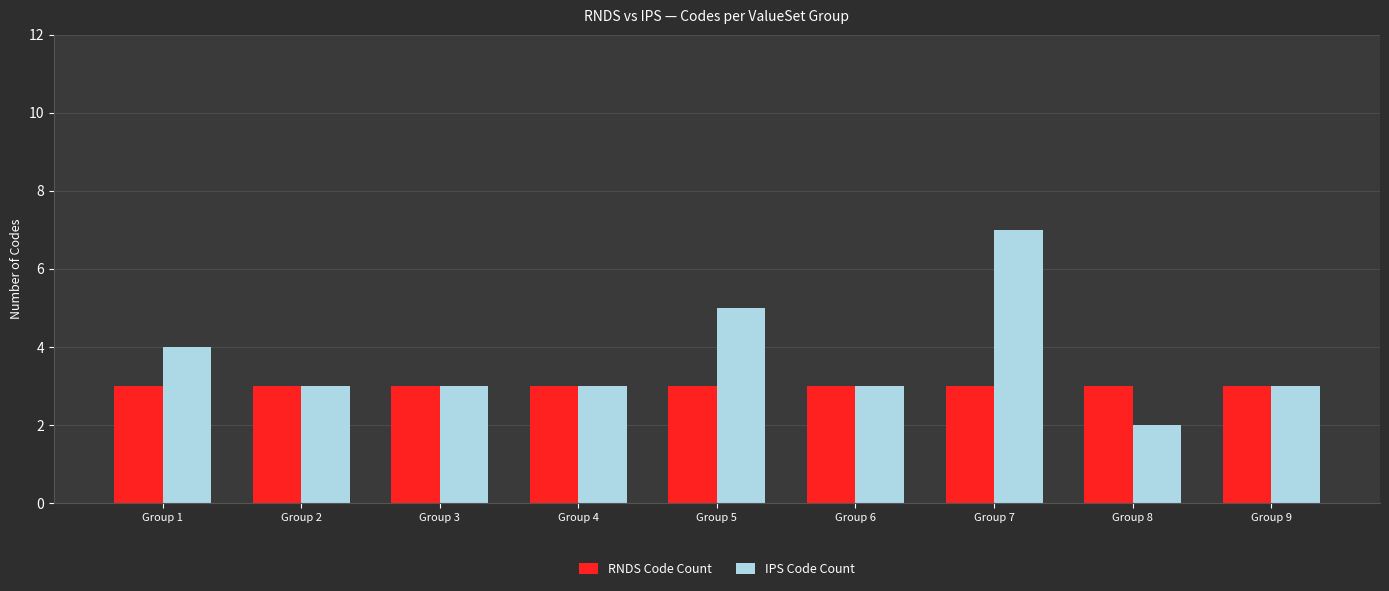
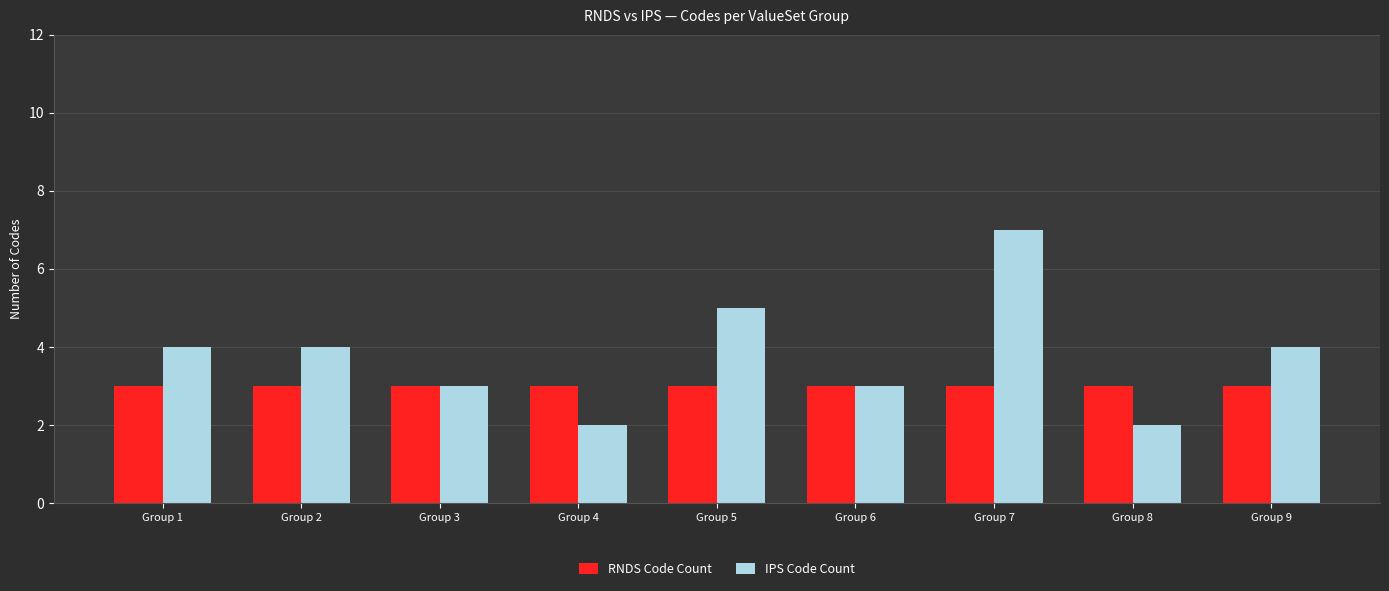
  {
    "RNDS Code Count": {
      "Group 1": 3,
      "Group 2": 3,
      "Group 3": 3,
      "Group 4": 3,
      "Group 5": 3,
      "Group 6": 3,
      "Group 7": 3,
      "Group 8": 3,
      "Group 9": 3
    },
    "IPS Code Count": {
      "Group 1": 4,
-     "Group 2": 3,
+     "Group 2": 4,
      "Group 3": 3,
-     "Group 4": 3,
+     "Group 4": 2,
      "Group 5": 5,
      "Group 6": 3,
      "Group 7": 7,
      "Group 8": 2,
-     "Group 9": 3
+     "Group 9": 4
    }
  }
